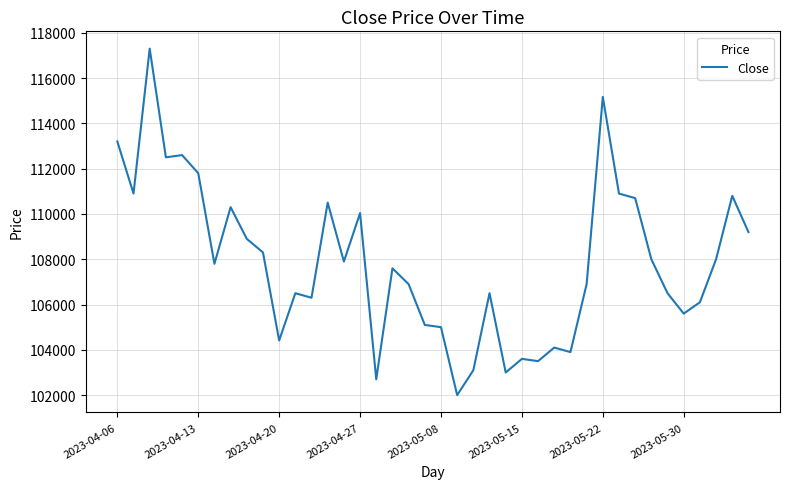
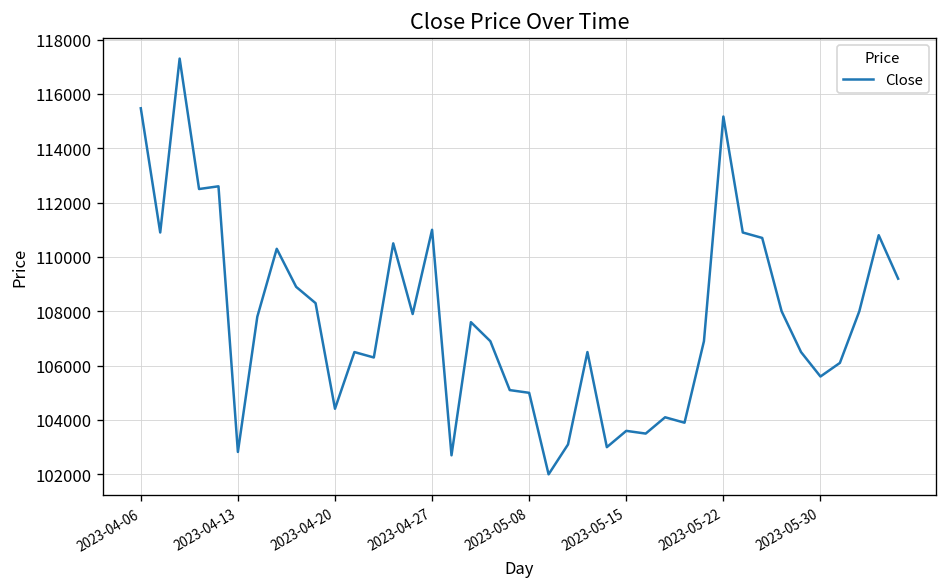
  {
-   "2023-04-06": 113200,
-   "2023-04-13": 111800,
+   "2023-04-06": 115500,
+   "2023-04-13": 102800,
    "2023-04-20": 104400,
-   "2023-04-27": 110000,
+   "2023-04-27": 111000,
    "2023-05-08": 105000,
    "2023-05-15": 103600,
    "2023-05-22": 115200,
    "2023-05-30": 105600
  }
